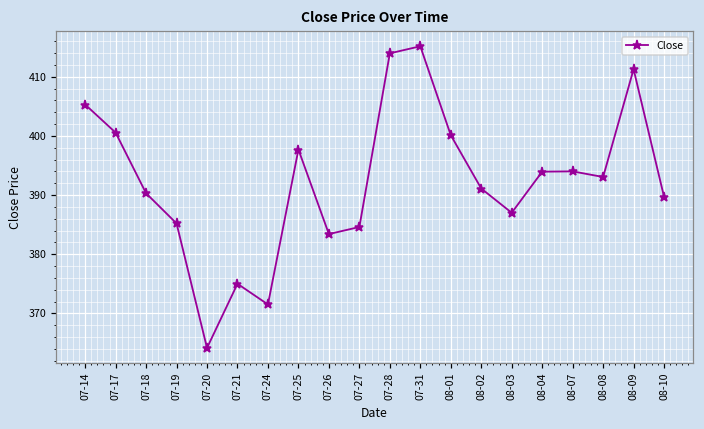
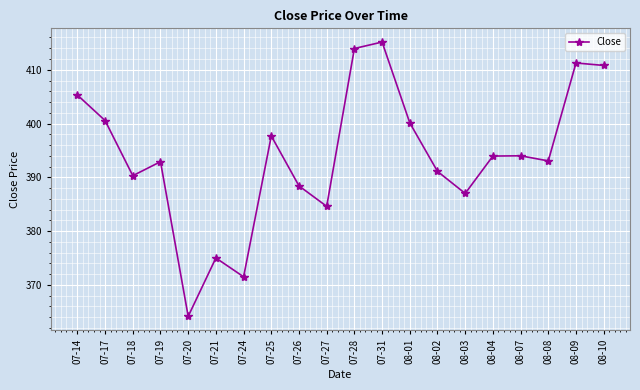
  {
    "07-14": 405,
    "07-17": 401,
    "07-18": 390,
-   "07-19": 385,
+   "07-19": 393,
    "07-20": 364,
    "07-21": 375,
    "07-24": 372,
    "07-25": 398,
-   "07-26": 383,
+   "07-26": 388,
    "07-27": 385,
    "07-28": 414,
    "07-31": 415,
    "08-01": 400,
    "08-02": 391,
    "08-03": 387,
    "08-04": 394,
    "08-07": 394,
    "08-08": 393,
    "08-09": 411,
-   "08-10": 390
+   "08-10": 411
  }
